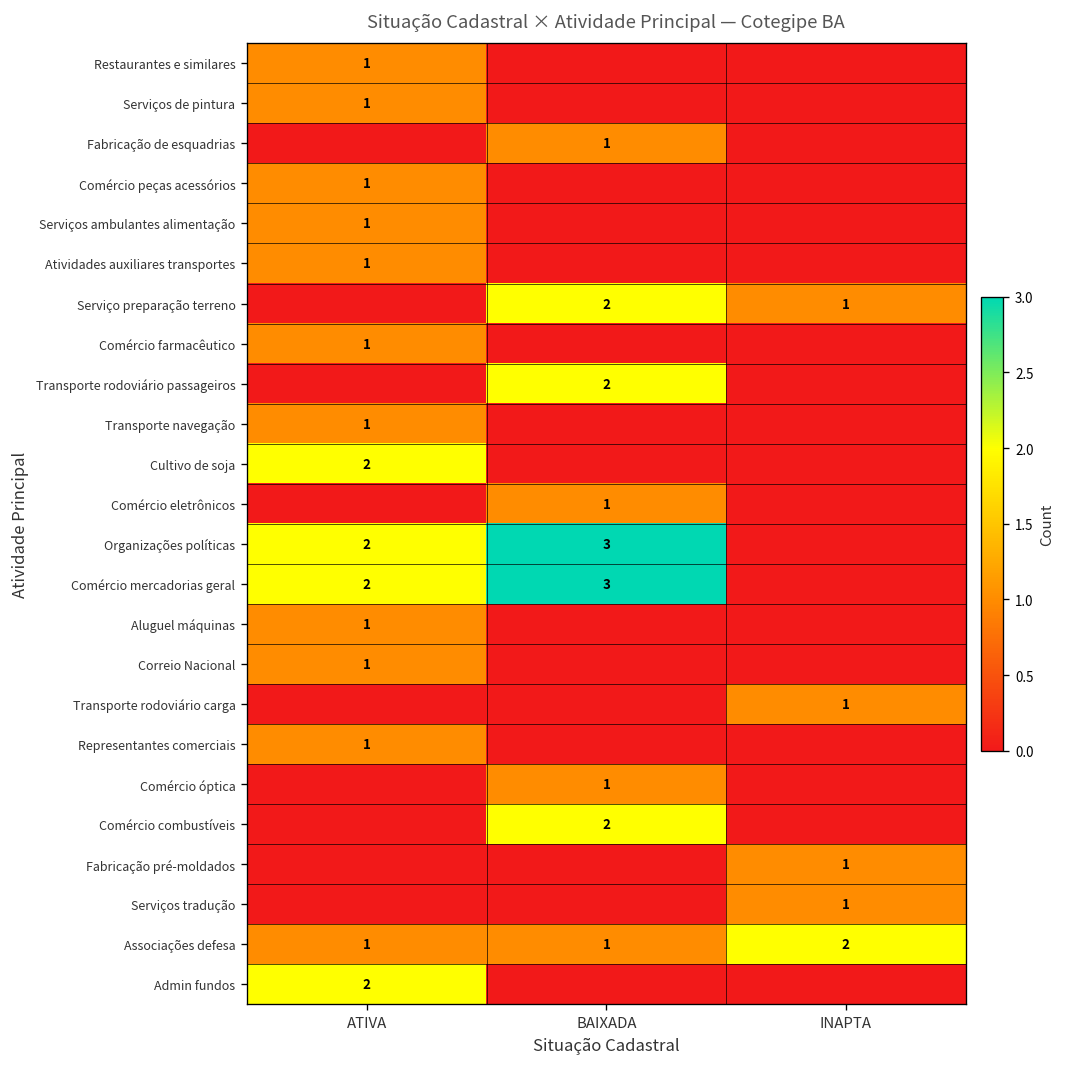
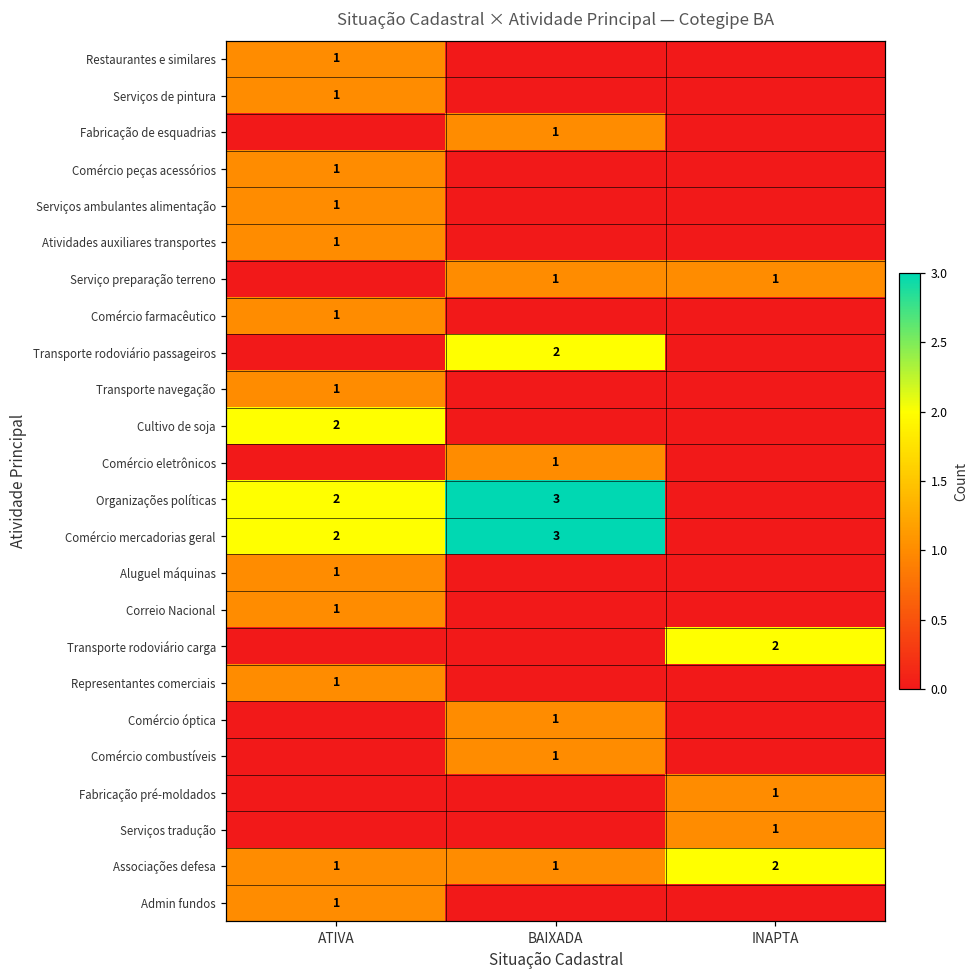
  {
    "Restaurantes e similares": {
      "ATIVA": 1
    },
    "Serviços de pintura": {
      "ATIVA": 1
    },
    "Fabricação de esquadrias": {
      "BAIXADA": 1
    },
    "Comércio peças acessórios": {
      "ATIVA": 1
    },
    "Serviços ambulantes alimentação": {
      "ATIVA": 1
    },
    "Atividades auxiliares transportes": {
      "ATIVA": 1
    },
    "Serviço preparação terreno": {
-     "BAIXADA": 2,
+     "BAIXADA": 1,
      "INAPTA": 1
    },
    "Comércio farmacêutico": {
      "ATIVA": 1
    },
    "Transporte rodoviário passageiros": {
      "BAIXADA": 2
    },
    "Transporte navegação": {
      "ATIVA": 1
    },
    "Cultivo de soja": {
      "ATIVA": 2
    },
    "Comércio eletrônicos": {
      "BAIXADA": 1
    },
    "Organizações políticas": {
      "ATIVA": 2,
      "BAIXADA": 3
    },
    "Comércio mercadorias geral": {
      "ATIVA": 2,
      "BAIXADA": 3
    },
    "Aluguel máquinas": {
      "ATIVA": 1
    },
    "Correio Nacional": {
      "ATIVA": 1
    },
    "Transporte rodoviário carga": {
-     "INAPTA": 1
+     "INAPTA": 2
    },
    "Representantes comerciais": {
      "ATIVA": 1
    },
    "Comércio óptica": {
      "BAIXADA": 1
    },
    "Comércio combustíveis": {
-     "BAIXADA": 2
+     "BAIXADA": 1
    },
    "Fabricação pré-moldados": {
      "INAPTA": 1
    },
    "Serviços tradução": {
      "INAPTA": 1
    },
    "Associações defesa": {
      "ATIVA": 1,
      "BAIXADA": 1,
      "INAPTA": 2
    },
    "Admin fundos": {
-     "ATIVA": 2
+     "ATIVA": 1
    }
  }
